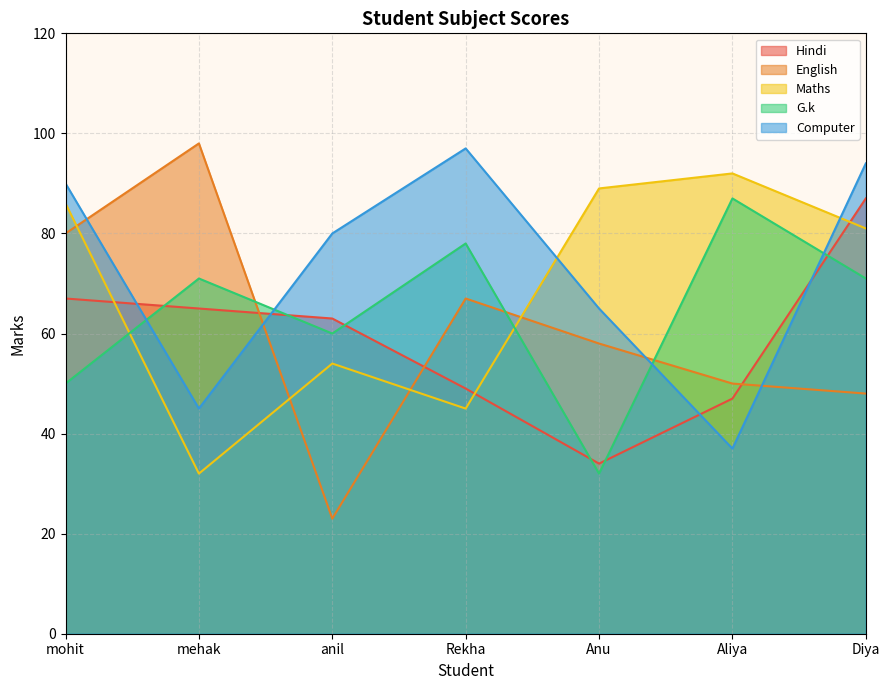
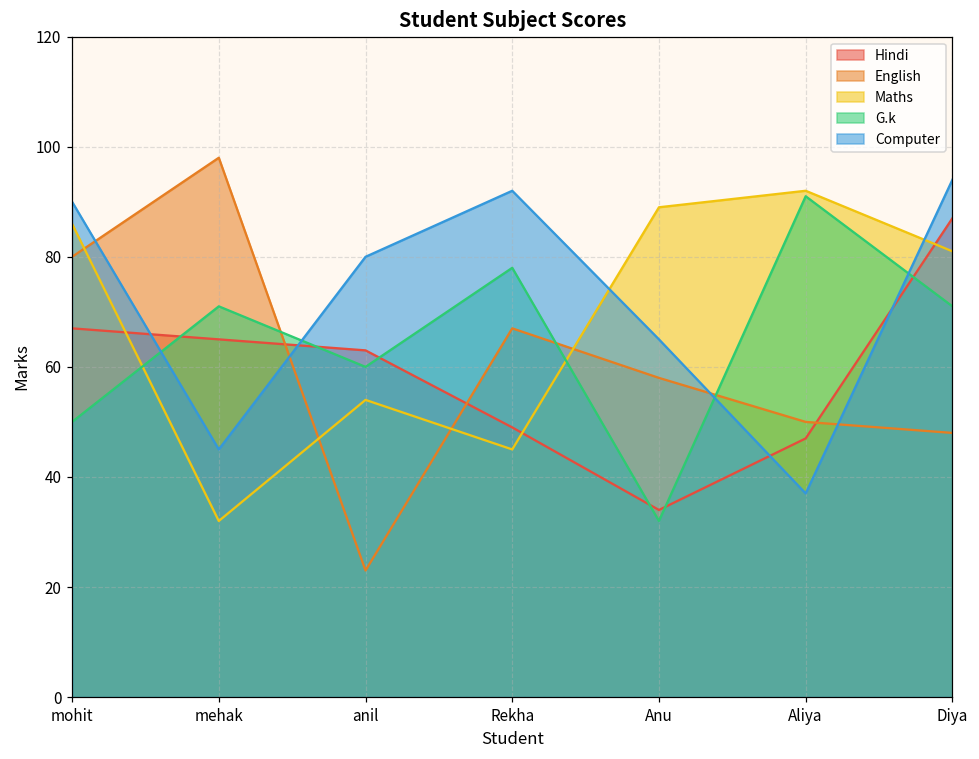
  {
    "Maths": {
      "mohit": 86,
      "mehak": 32,
      "anil": 54,
      "Rekha": 45,
      "Anu": 89,
      "Aliya": 92,
      "Diya": 81
    },
    "G.k": {
      "mohit": 50,
      "mehak": 71,
      "anil": 60,
      "Rekha": 78,
      "Anu": 32,
-     "Aliya": 87,
+     "Aliya": 91,
      "Diya": 71
    },
    "Computer": {
      "mohit": 90,
      "mehak": 45,
      "anil": 80,
-     "Rekha": 97,
+     "Rekha": 92,
      "Anu": 65,
      "Aliya": 37,
      "Diya": 94
    }
  }
